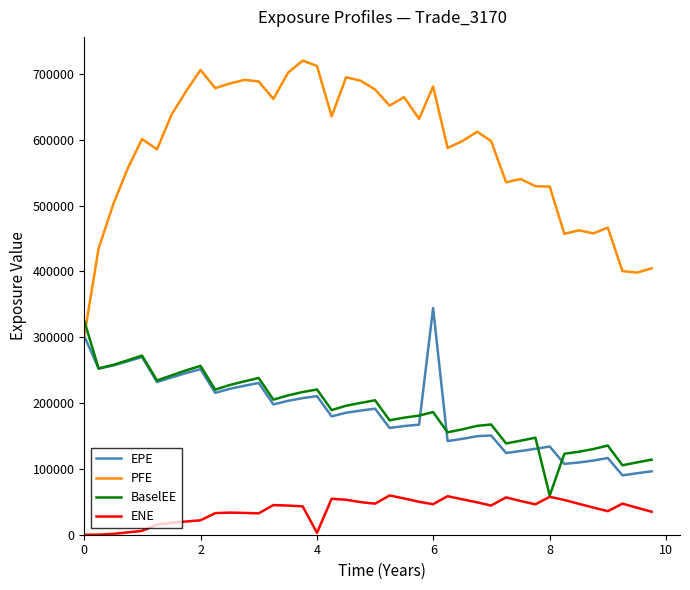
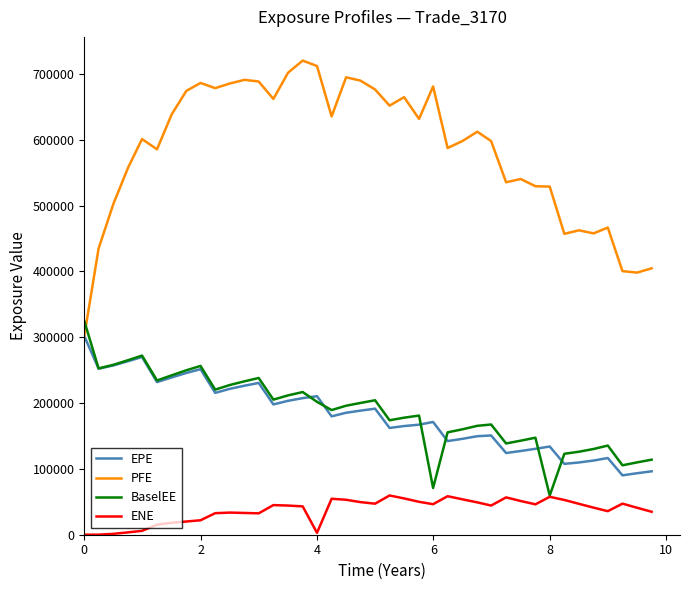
  {
    "EPE": {
      "2": 250000,
      "4": 210000,
-     "6": 340000,
+     "6": 170000,
      "8": 130000
    },
    "PFE": {
-     "2": 710000,
+     "2": 690000,
      "4": 710000,
      "6": 680000,
      "8": 530000
    },
    "BaselEE": {
      "0": 320000,
      "2": 260000,
-     "4": 220000,
-     "6": 190000
+     "4": 200000,
+     "6": 70000
    },
    "ENE": {
      "0": 0,
      "2": 20000,
      "4": 0,
      "6": 50000
    }
  }
